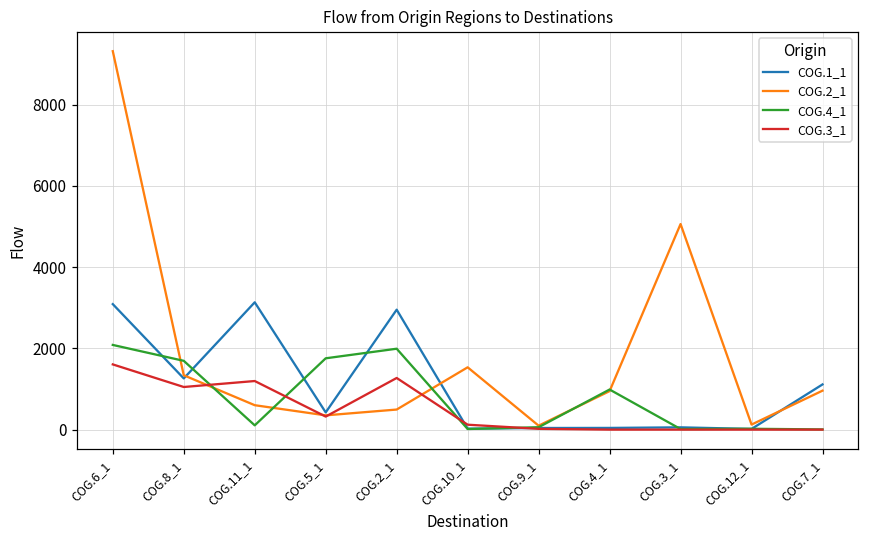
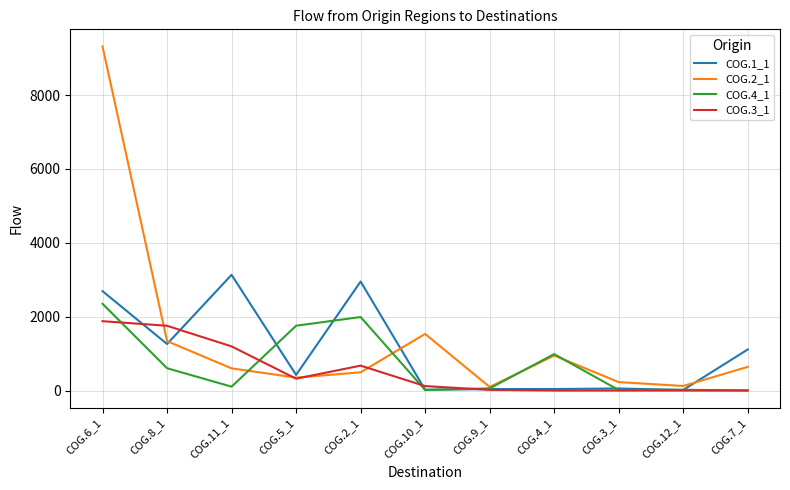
  {
    "COG.1_1": {
-     "COG.6_1": 3100,
+     "COG.6_1": 2700,
      "COG.8_1": 1300,
      "COG.11_1": 3100,
      "COG.5_1": 400,
      "COG.2_1": 3000,
      "COG.7_1": 1100
    },
    "COG.2_1": {
      "COG.6_1": 9300,
      "COG.8_1": 1300,
      "COG.11_1": 600,
      "COG.2_1": 500,
      "COG.10_1": 1500,
-     "COG.3_1": 5100,
+     "COG.3_1": 200,
      "COG.12_1": 100,
-     "COG.7_1": 1000
+     "COG.7_1": 600
    },
    "COG.4_1": {
-     "COG.6_1": 2100,
-     "COG.8_1": 1700,
+     "COG.6_1": 2300,
+     "COG.8_1": 600,
      "COG.11_1": 100,
      "COG.5_1": 1800,
      "COG.2_1": 2000
    },
    "COG.3_1": {
-     "COG.6_1": 1600,
-     "COG.8_1": 1000,
+     "COG.6_1": 1900,
+     "COG.8_1": 1800,
      "COG.11_1": 1200,
-     "COG.2_1": 1300,
+     "COG.2_1": 700,
      "COG.10_1": 100
    }
  }
